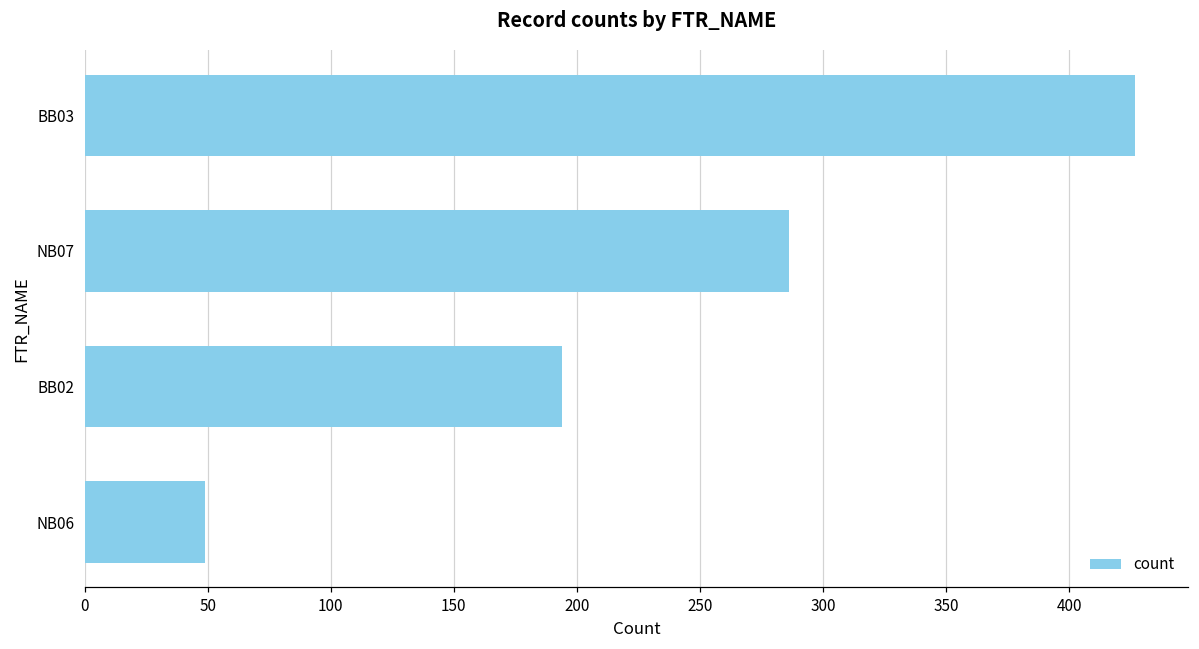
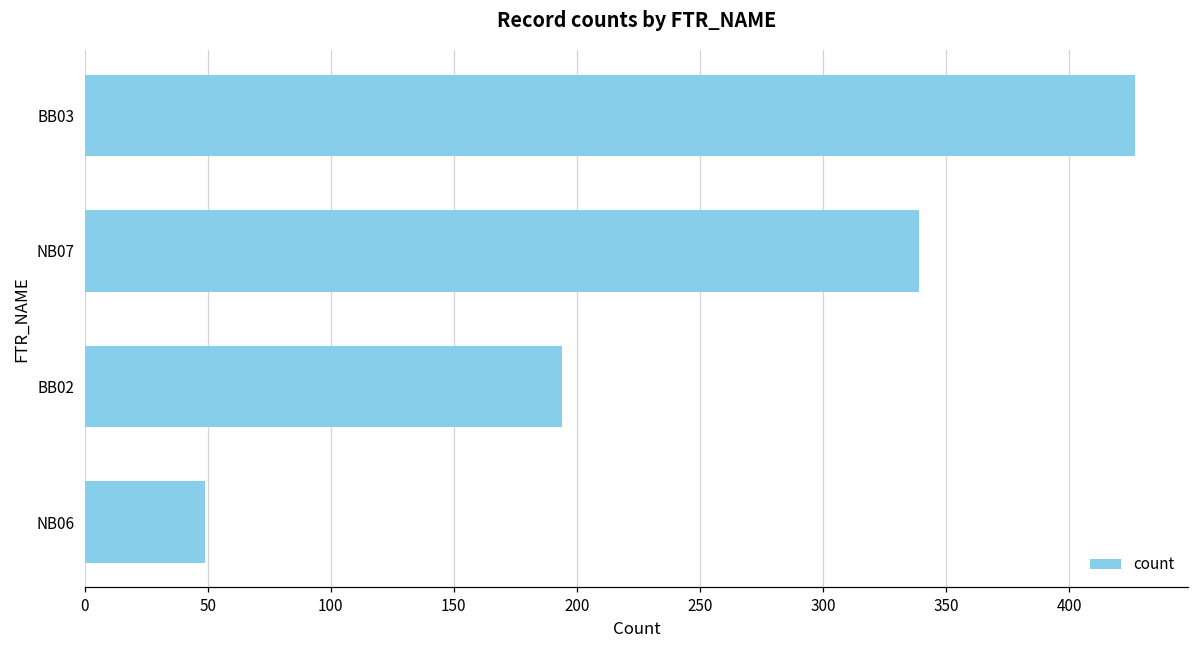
  {
    "BB03": 427,
-   "NB07": 286,
+   "NB07": 339,
    "BB02": 194,
    "NB06": 49
  }
